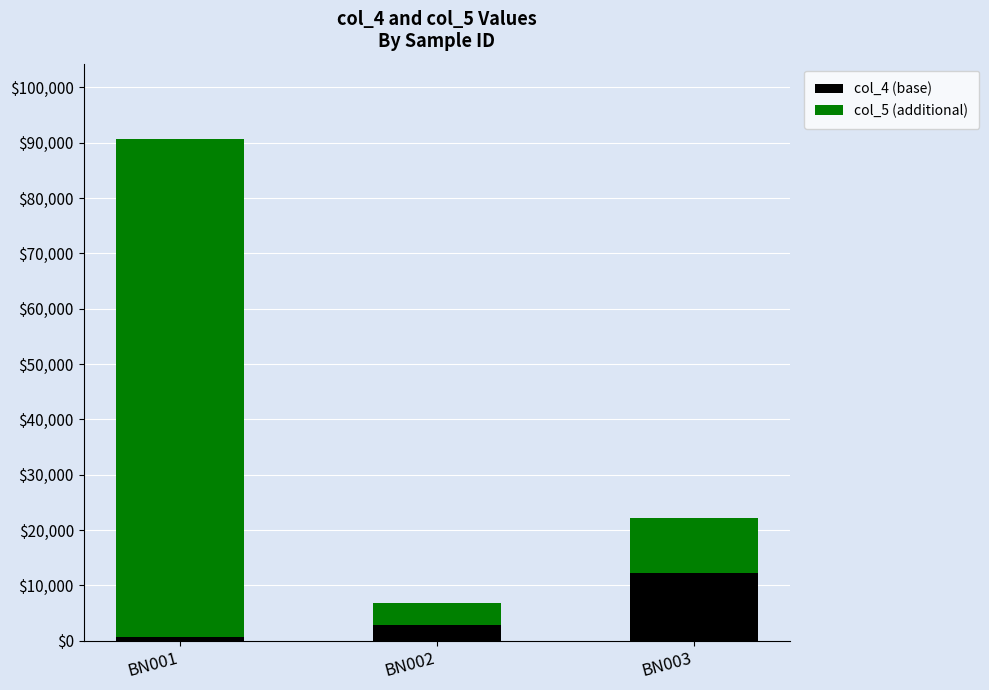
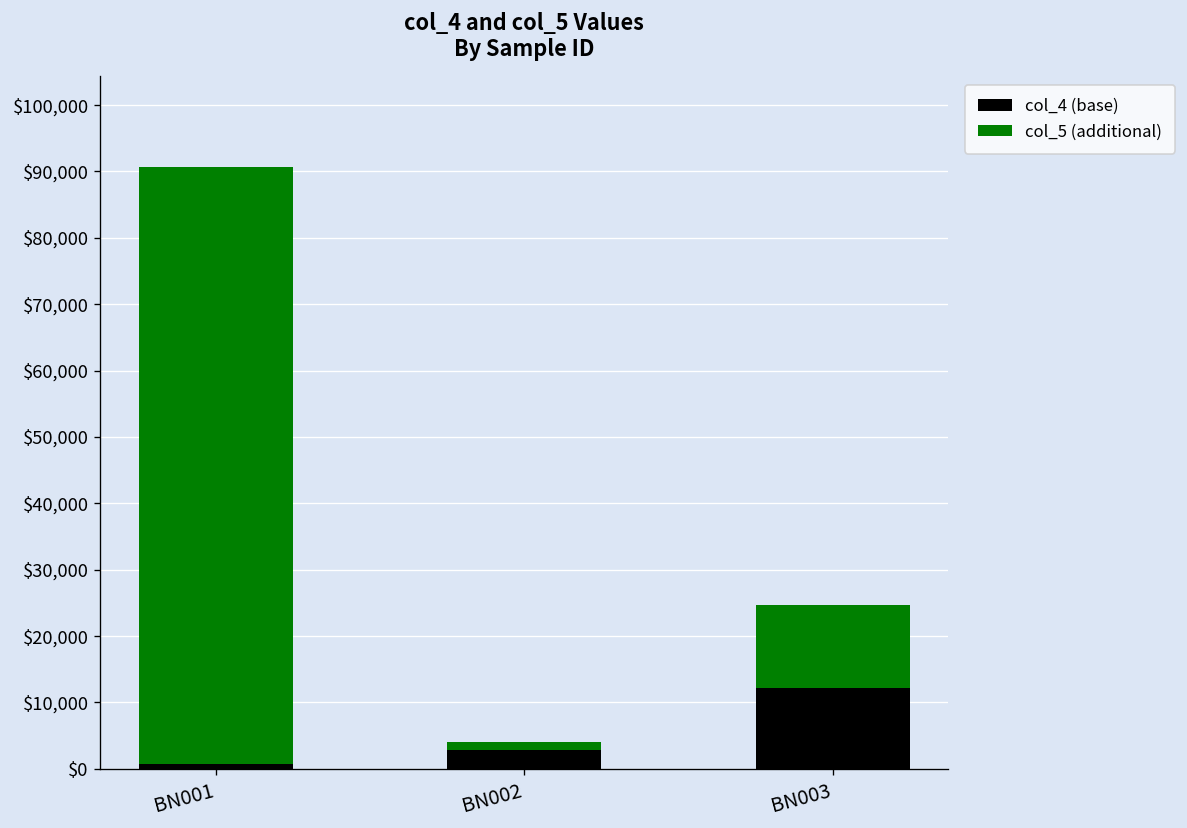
  {
    "col_4 (base)": {
      "BN001": "$1,000",
      "BN002": "$3,000",
      "BN003": "$12,000"
    },
    "col_5 (additional)": {
      "BN001": "$90,000",
-     "BN002": "$4,000",
-     "BN003": "$10,000"
+     "BN002": "$1,000",
+     "BN003": "$12,000"
    }
  }
